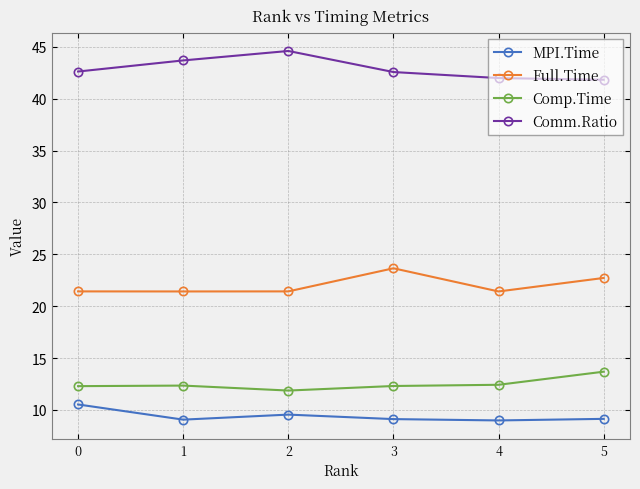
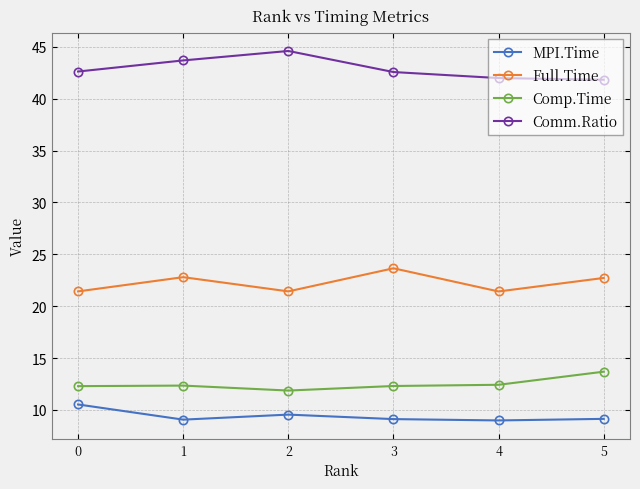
  {
    "MPI.Time": {
      "0": 10.5,
      "1": 9.1,
      "2": 9.6,
      "3": 9.1,
      "4": 9.0,
      "5": 9.1
    },
    "Full.Time": {
      "0": 21.4,
-     "1": 21.4,
+     "1": 22.8,
      "2": 21.4,
      "3": 23.7,
      "4": 21.4,
      "5": 22.7
    },
    "Comp.Time": {
      "0": 12.3,
      "1": 12.4,
      "2": 11.9,
      "3": 12.3,
      "4": 12.4,
      "5": 13.7
    },
    "Comm.Ratio": {
      "0": 42.6,
      "1": 43.7,
      "2": 44.6,
      "3": 42.6
    }
  }
